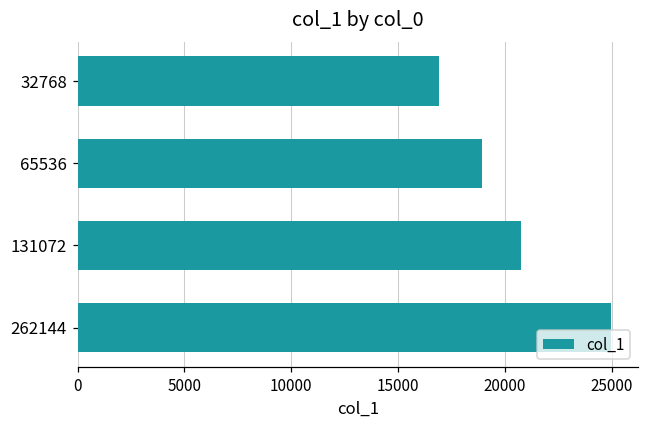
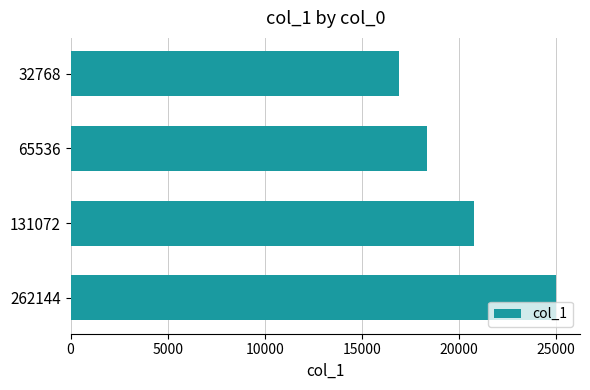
  {
    "32768": 16900,
-   "65536": 18900,
+   "65536": 18300,
    "131072": 20800,
    "262144": 25000
  }
